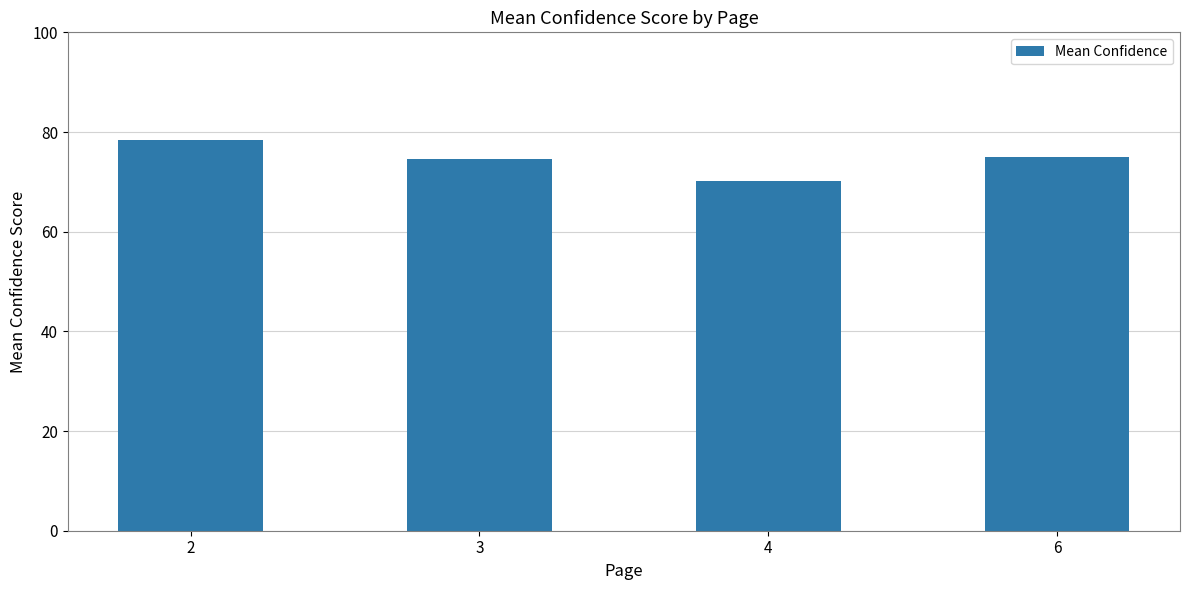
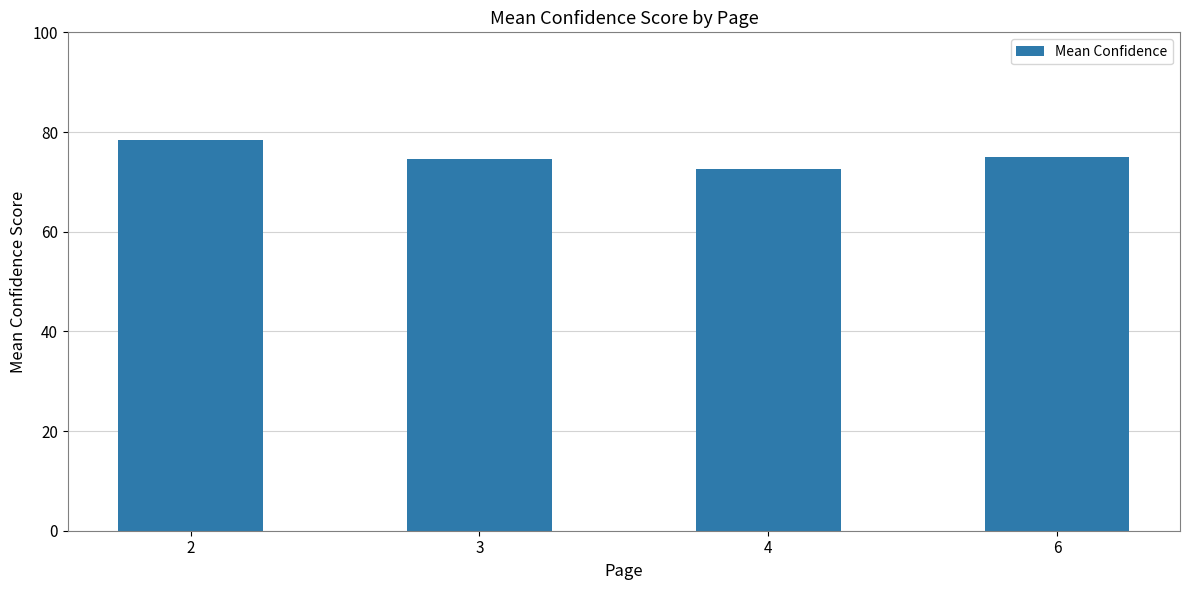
  {
    "2": 78,
    "3": 75,
-   "4": 70,
+   "4": 73,
    "6": 75
  }
